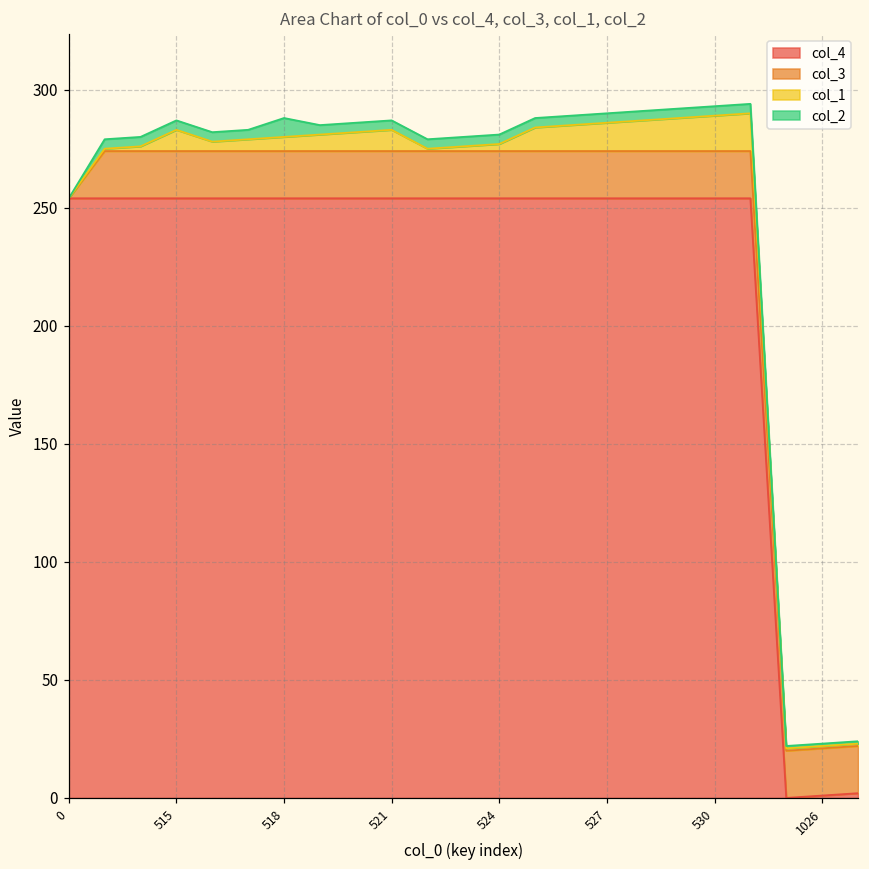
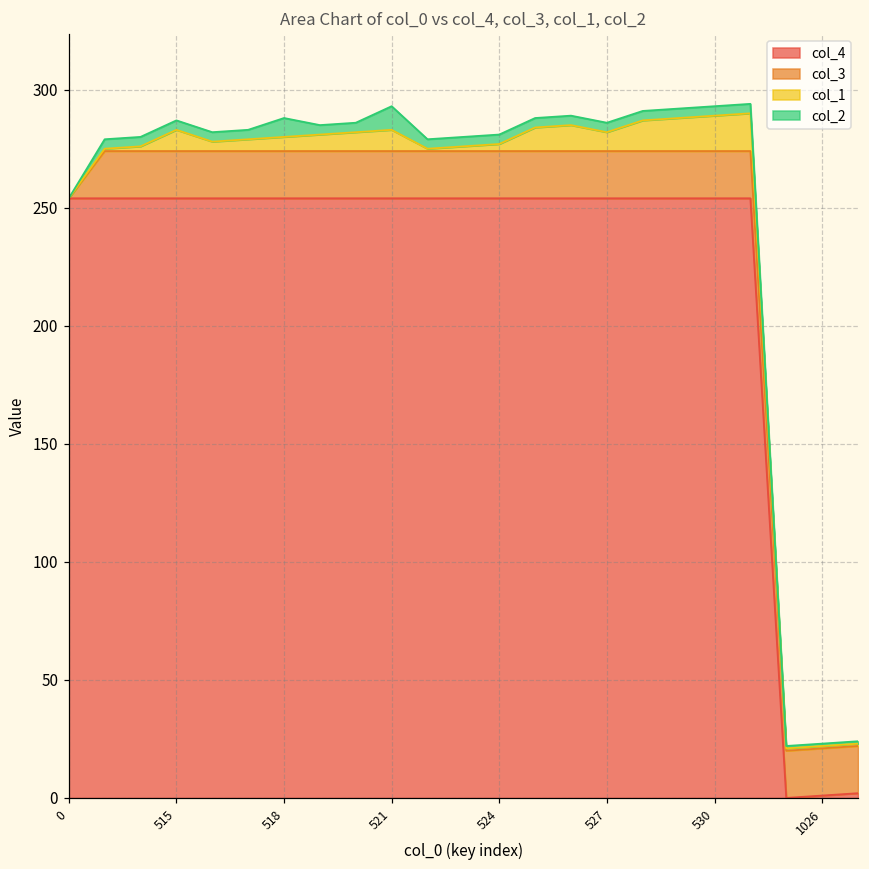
  {
    "col_1": {
      "515": 9,
      "518": 6,
      "521": 9,
      "524": 3,
-     "527": 12,
+     "527": 8,
      "530": 15
    },
    "col_2": {
      "515": 4,
      "518": 8,
-     "521": 4,
+     "521": 10,
      "524": 4,
      "527": 4,
      "530": 4
    }
  }
